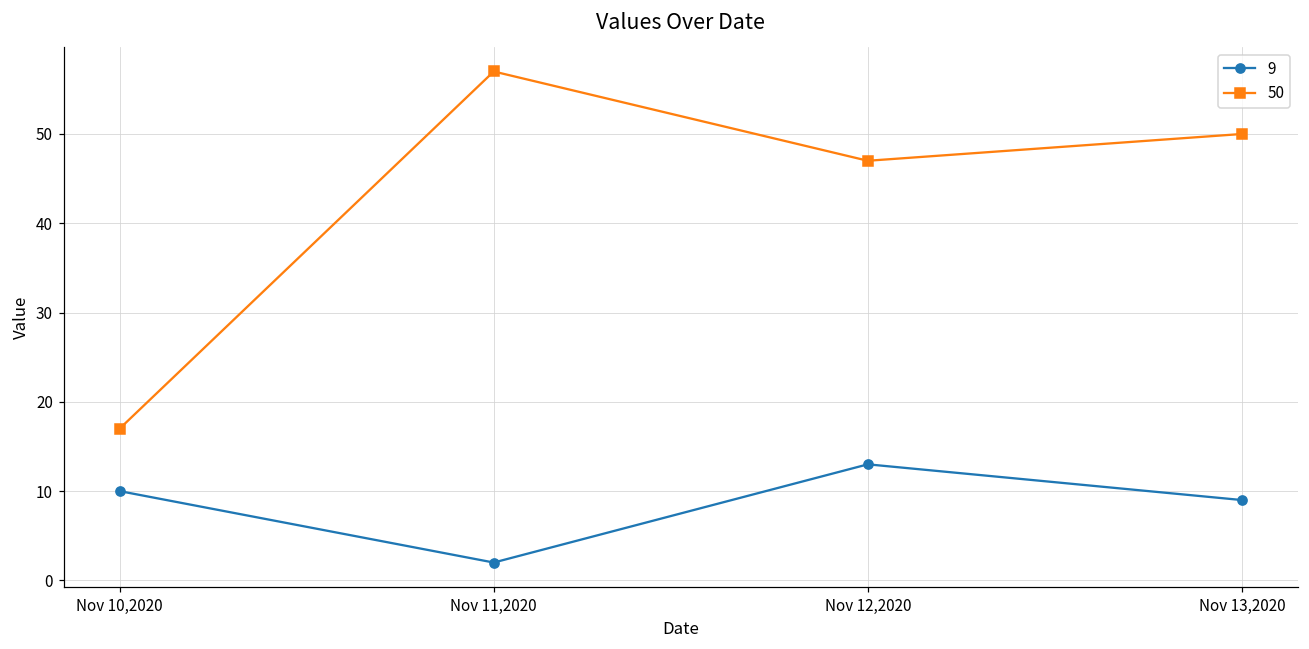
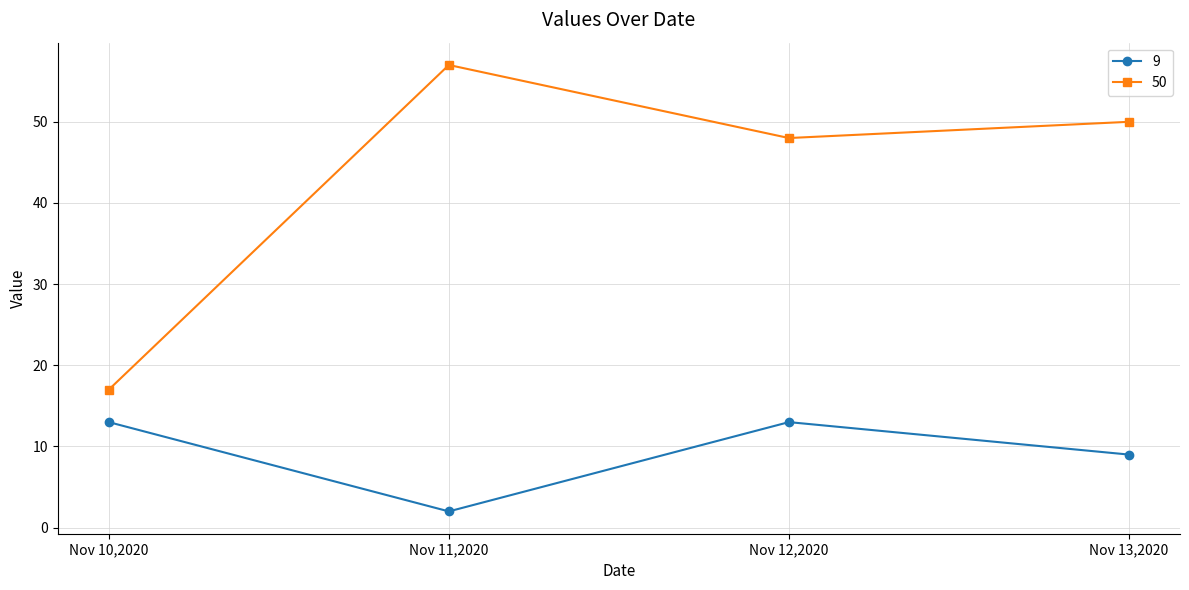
  {
    "9": {
-     "Nov 10,2020": 10,
+     "Nov 10,2020": 13,
      "Nov 11,2020": 2,
      "Nov 12,2020": 13,
      "Nov 13,2020": 9
    },
    "50": {
      "Nov 10,2020": 17,
      "Nov 11,2020": 57,
-     "Nov 12,2020": 47,
+     "Nov 12,2020": 48,
      "Nov 13,2020": 50
    }
  }
